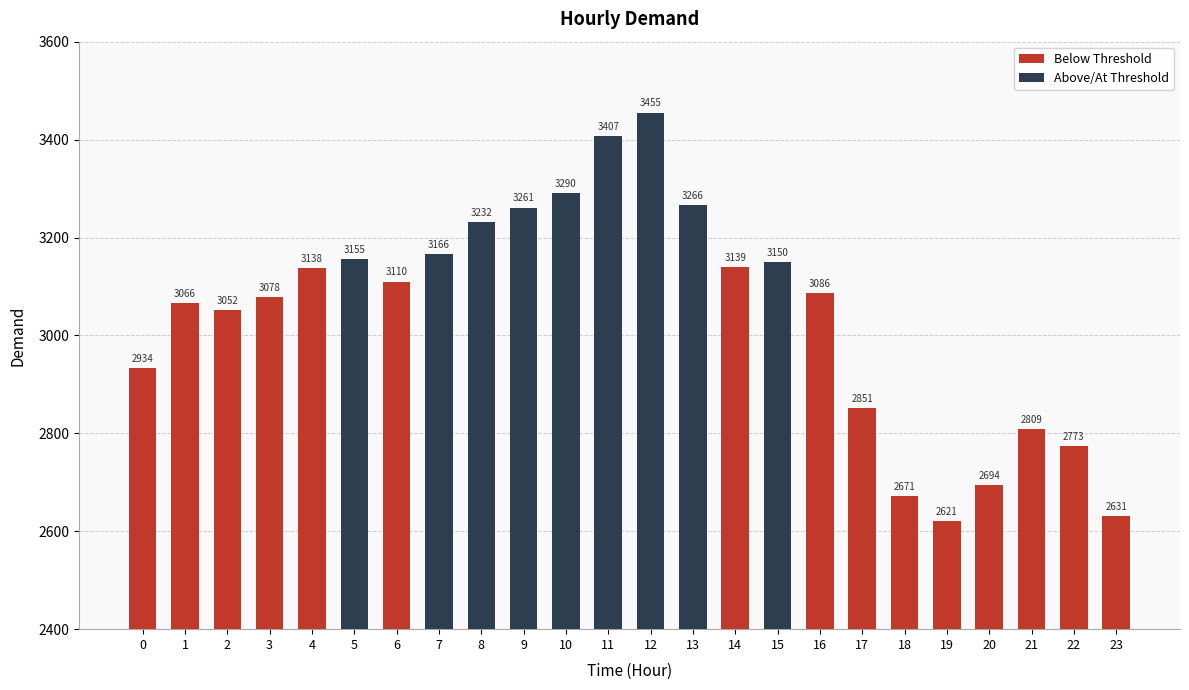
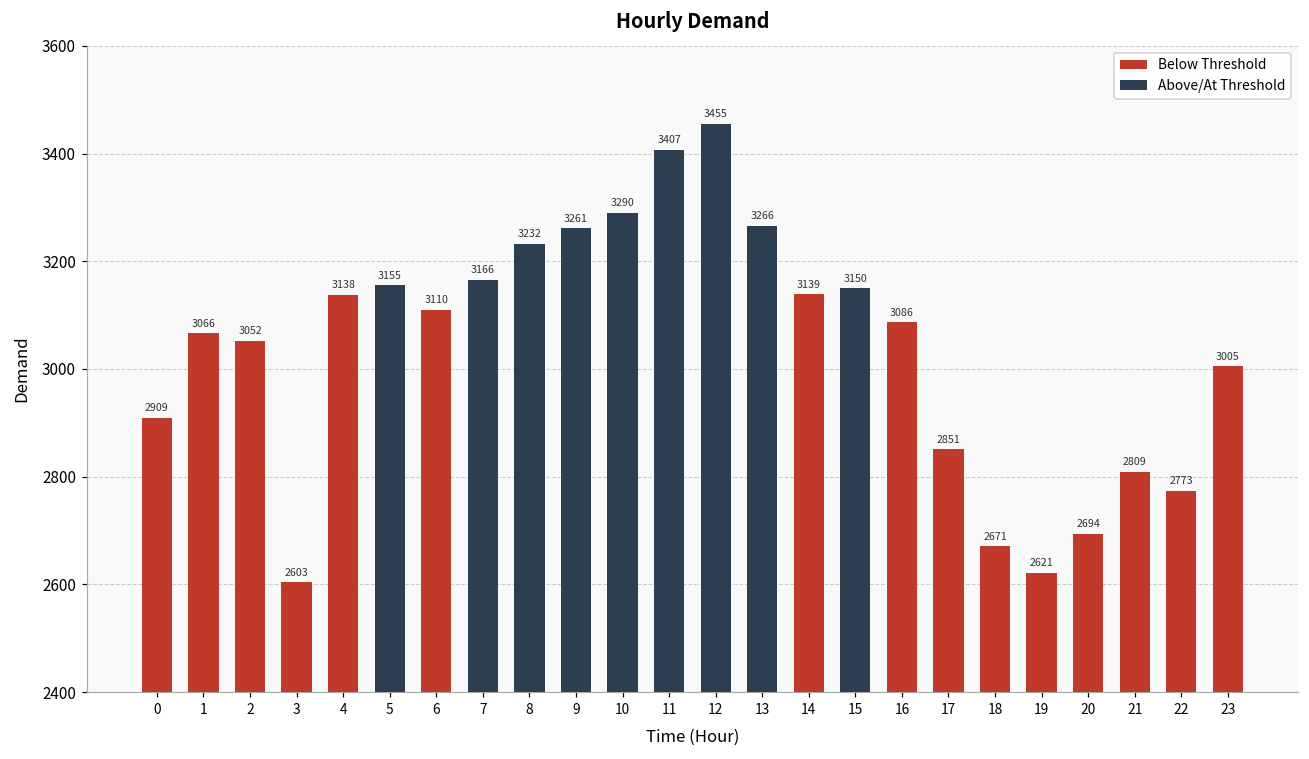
  {
    "Below Threshold": {
-     "0": 2934,
+     "0": 2909,
      "1": 3066,
      "2": 3052,
-     "3": 3078,
+     "3": 2603,
      "4": 3138,
      "6": 3110,
      "14": 3139,
      "17": 2851,
      "18": 2671,
      "19": 2621,
      "20": 2694,
      "21": 2809,
      "22": 2773,
-     "23": 2631
+     "23": 3005
    },
    "Above/At Threshold": {
      "5": 3155,
      "7": 3166,
      "8": 3232,
      "9": 3261,
      "10": 3290,
      "11": 3407,
      "12": 3455,
      "13": 3266,
      "15": 3150
    }
  }
